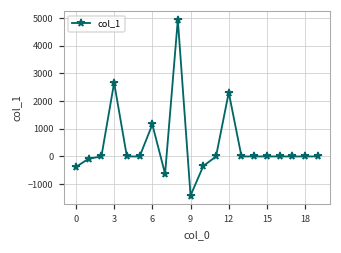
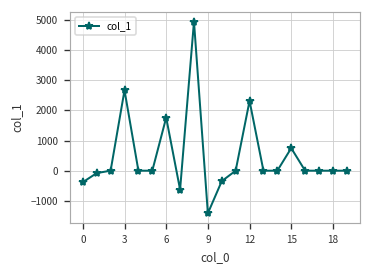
  {
    "0": -400,
    "3": 2700,
-   "6": 1200,
+   "6": 1800,
    "9": -1400,
    "12": 2300,
-   "15": 0,
+   "15": 700,
    "18": 0
  }
